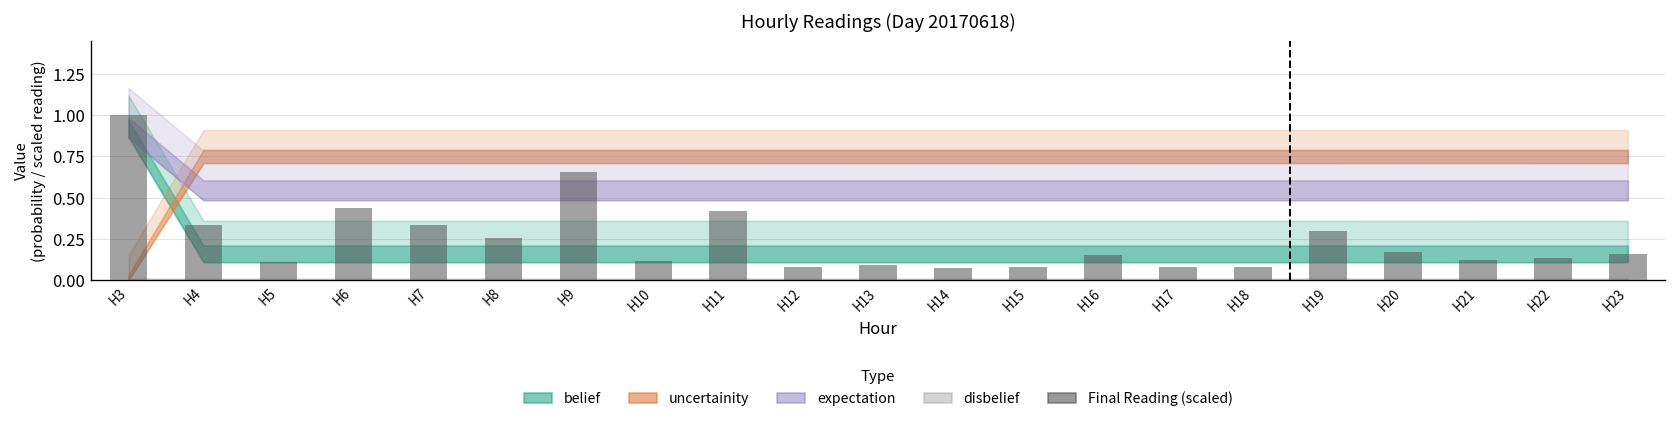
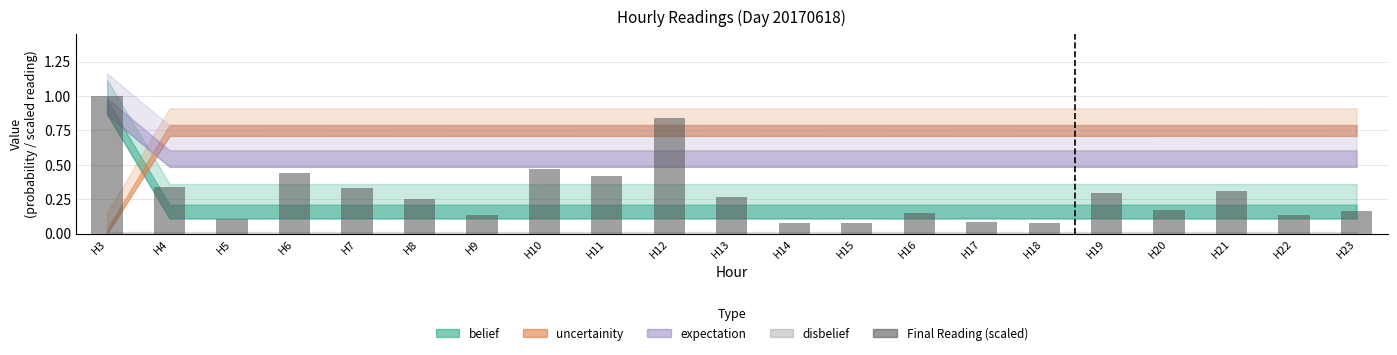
  {
    "Final Reading (scaled)": {
      "H3": 1.00,
      "H4": 0.34,
      "H5": 0.11,
      "H6": 0.44,
      "H7": 0.33,
      "H8": 0.25,
-     "H9": 0.65,
-     "H10": 0.12,
+     "H9": 0.14,
+     "H10": 0.47,
      "H11": 0.42,
-     "H12": 0.08,
-     "H13": 0.09,
+     "H12": 0.84,
+     "H13": 0.26,
      "H14": 0.08,
      "H15": 0.08,
      "H16": 0.15,
      "H17": 0.08,
      "H18": 0.08,
      "H19": 0.30,
      "H20": 0.17,
-     "H21": 0.12,
+     "H21": 0.31,
      "H22": 0.14,
      "H23": 0.16
    }
  }
